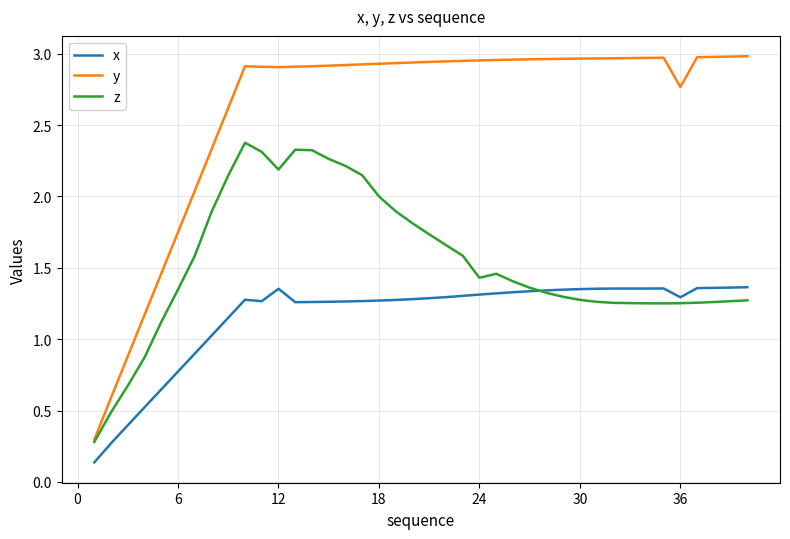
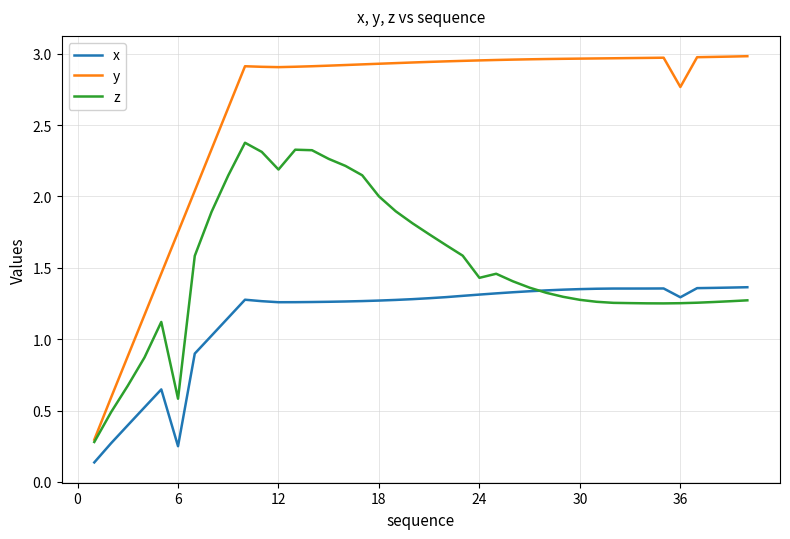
  {
    "x": {
-     "6": 0.77,
-     "12": 1.35,
+     "6": 0.25,
+     "12": 1.26,
      "18": 1.27,
      "24": 1.31,
      "30": 1.35,
      "36": 1.29
    },
    "y": {
      "6": 1.75,
      "12": 2.91,
      "18": 2.93,
      "24": 2.95,
      "30": 2.97,
      "36": 2.77
    },
    "z": {
-     "6": 1.35,
+     "6": 0.58,
      "12": 2.19,
      "18": 2.00,
      "24": 1.43,
      "30": 1.28,
      "36": 1.25
    }
  }
